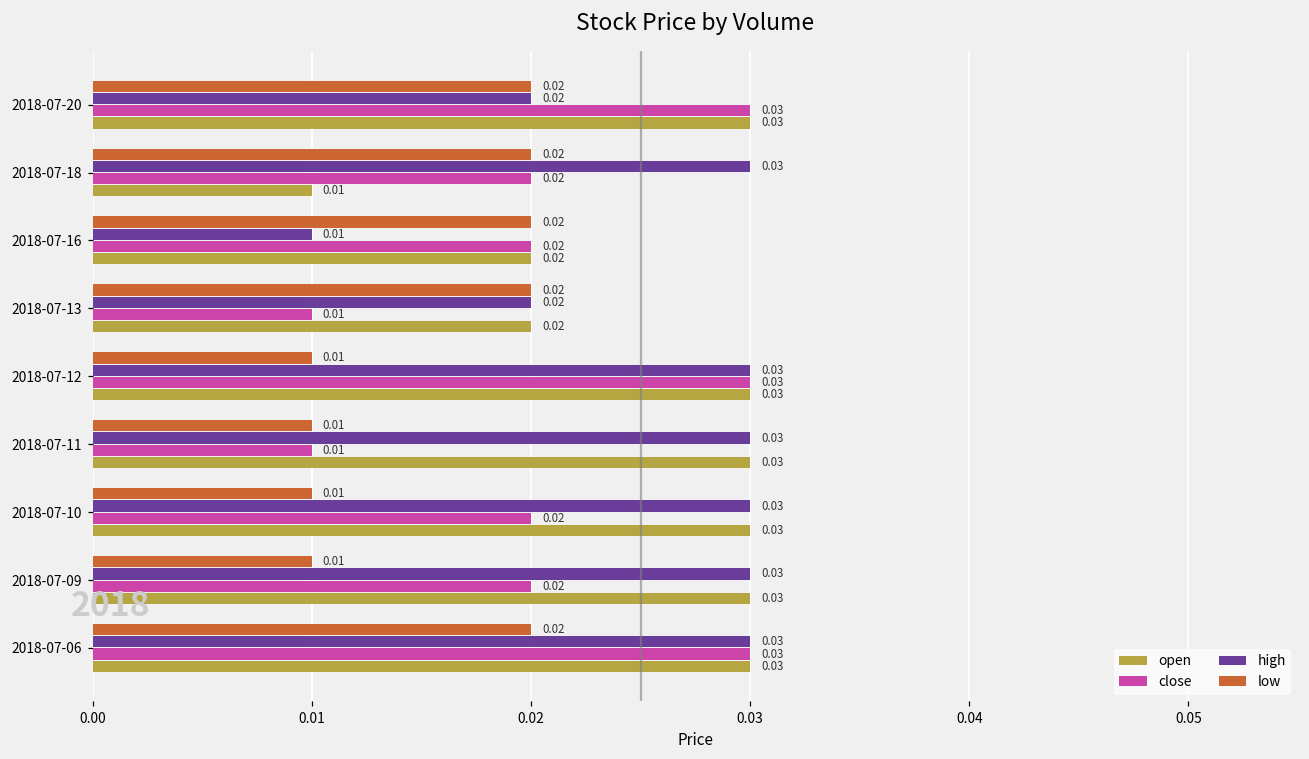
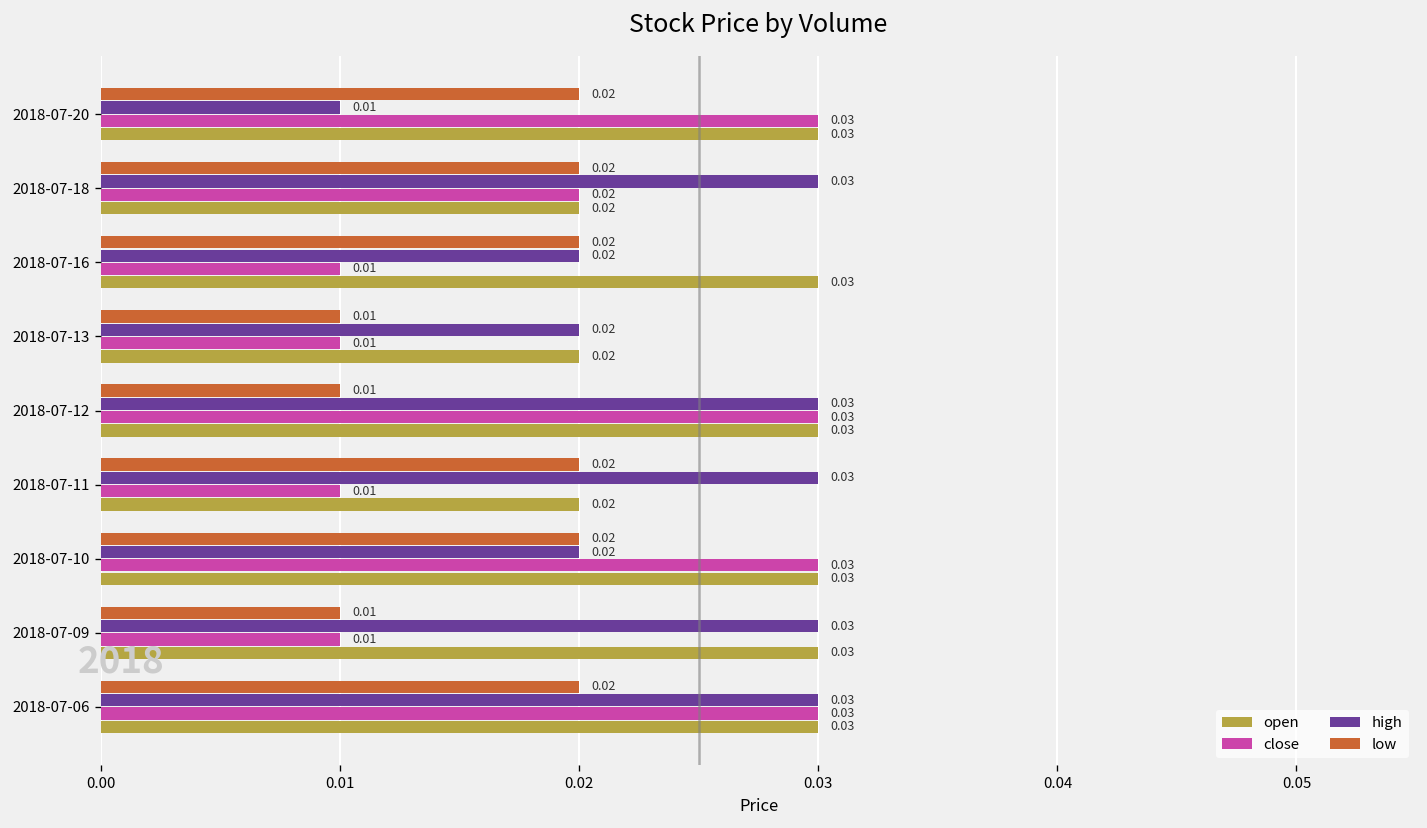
  {
    "open": {
      "2018-07-20": 0.03,
-     "2018-07-18": 0.01,
-     "2018-07-16": 0.02,
+     "2018-07-18": 0.02,
+     "2018-07-16": 0.03,
      "2018-07-13": 0.02,
      "2018-07-12": 0.03,
-     "2018-07-11": 0.03,
+     "2018-07-11": 0.02,
      "2018-07-10": 0.03,
      "2018-07-09": 0.03,
      "2018-07-06": 0.03
    },
    "close": {
      "2018-07-20": 0.03,
      "2018-07-18": 0.02,
-     "2018-07-16": 0.02,
+     "2018-07-16": 0.01,
      "2018-07-13": 0.01,
      "2018-07-12": 0.03,
      "2018-07-11": 0.01,
-     "2018-07-10": 0.02,
-     "2018-07-09": 0.02,
+     "2018-07-10": 0.03,
+     "2018-07-09": 0.01,
      "2018-07-06": 0.03
    },
    "high": {
-     "2018-07-20": 0.02,
+     "2018-07-20": 0.01,
      "2018-07-18": 0.03,
-     "2018-07-16": 0.01,
+     "2018-07-16": 0.02,
      "2018-07-13": 0.02,
      "2018-07-12": 0.03,
      "2018-07-11": 0.03,
-     "2018-07-10": 0.03,
+     "2018-07-10": 0.02,
      "2018-07-09": 0.03,
      "2018-07-06": 0.03
    },
    "low": {
      "2018-07-20": 0.02,
      "2018-07-18": 0.02,
      "2018-07-16": 0.02,
-     "2018-07-13": 0.02,
+     "2018-07-13": 0.01,
      "2018-07-12": 0.01,
-     "2018-07-11": 0.01,
-     "2018-07-10": 0.01,
+     "2018-07-11": 0.02,
+     "2018-07-10": 0.02,
      "2018-07-09": 0.01,
      "2018-07-06": 0.02
    }
  }
